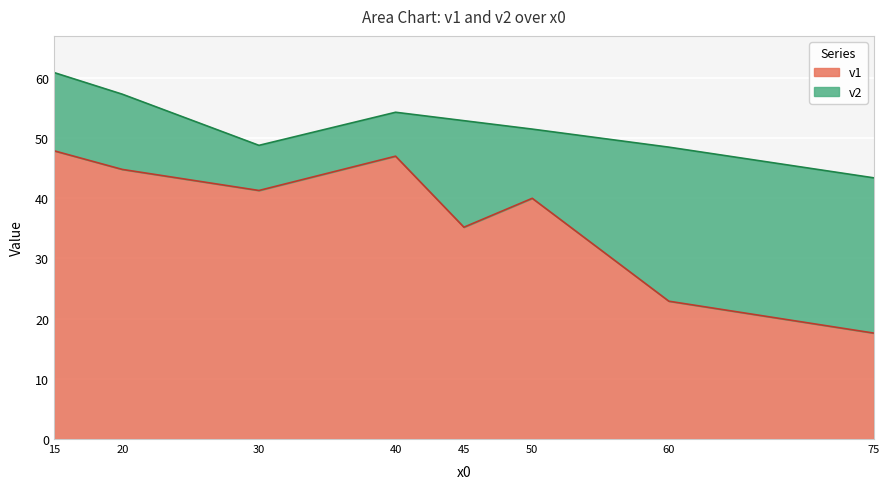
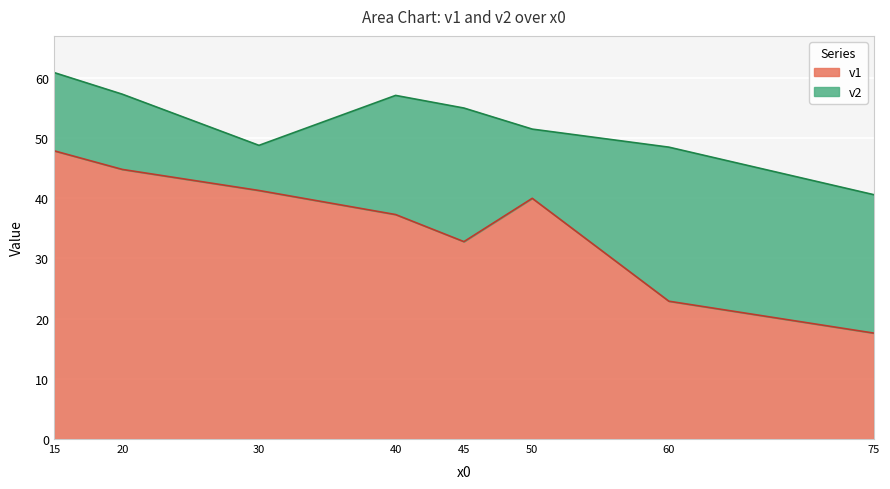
  {
    "v1": {
      "15": 48,
      "20": 45,
      "30": 41,
-     "40": 47,
-     "45": 35,
+     "40": 37,
+     "45": 33,
      "50": 40,
      "60": 23,
      "75": 18
    },
    "v2": {
      "15": 61,
      "20": 57,
      "30": 49,
-     "40": 54,
-     "45": 53,
+     "40": 57,
+     "45": 55,
      "50": 52,
      "60": 49,
-     "75": 43
+     "75": 41
    }
  }
